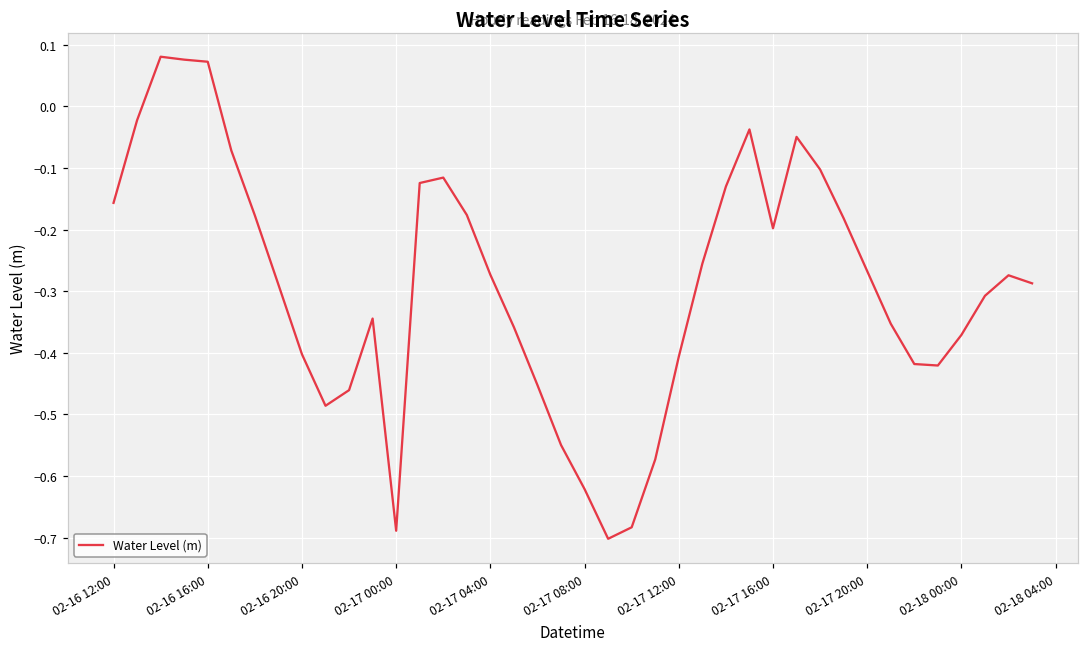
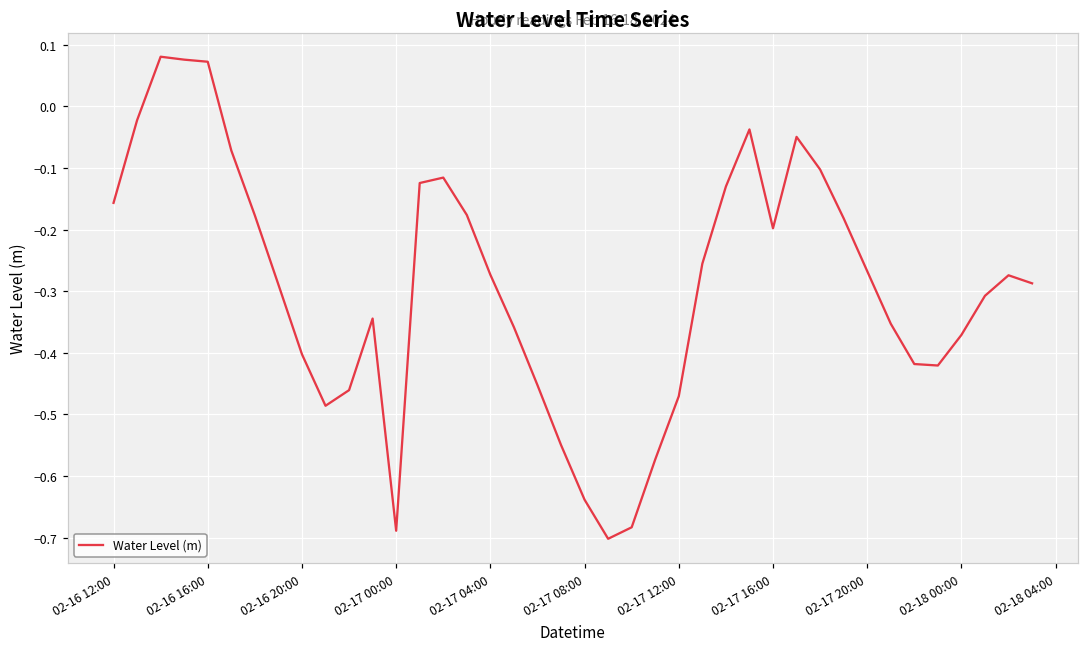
  {
    "02-16 12:00": -0.16,
    "02-16 16:00": 0.07,
    "02-16 20:00": -0.40,
    "02-17 00:00": -0.69,
    "02-17 04:00": -0.27,
-   "02-17 08:00": -0.62,
-   "02-17 12:00": -0.41,
+   "02-17 08:00": -0.64,
+   "02-17 12:00": -0.47,
    "02-17 16:00": -0.20,
    "02-17 20:00": -0.27,
    "02-18 00:00": -0.37
  }
